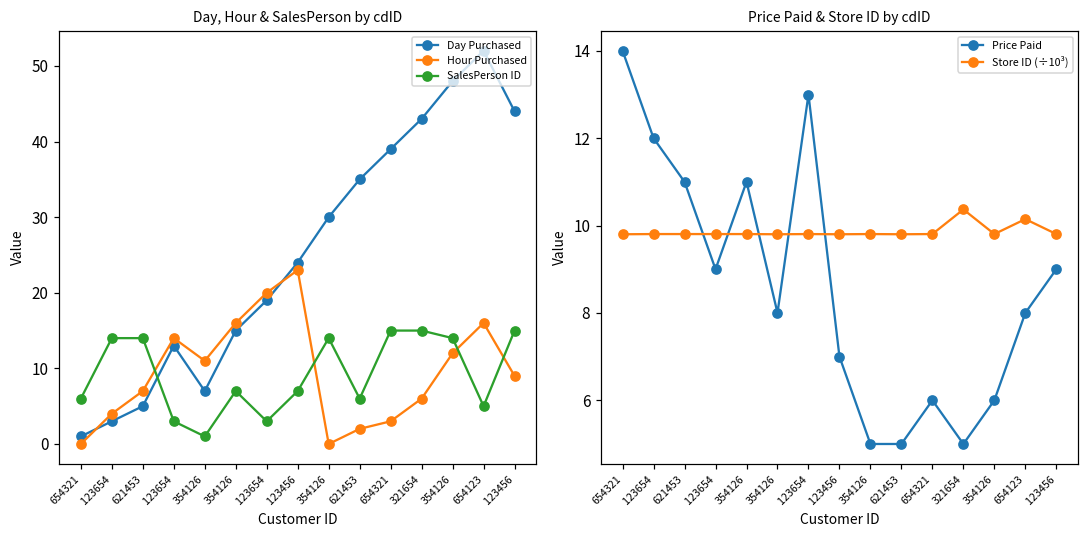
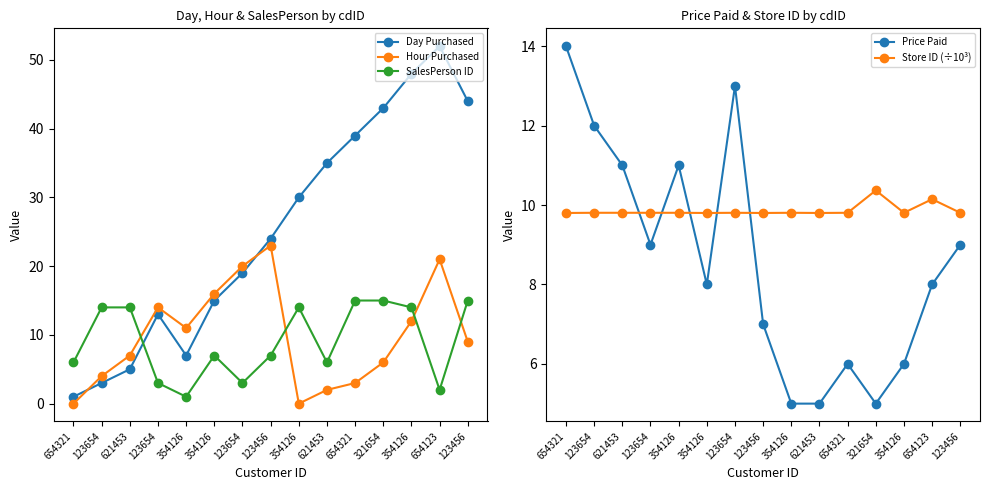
  {
    "Day, Hour & SalesPerson by cdID": {
      "Day Purchased": {
        "321654": 43
      },
      "Hour Purchased": {
        "321654": 6,
-       "654123": 16
+       "654123": 21
      },
      "SalesPerson ID": {
        "321654": 15,
-       "654123": 5
+       "654123": 2
      }
    },
    "Price Paid & Store ID by cdID": {
      "Price Paid": {
        "321654": 5.0,
        "654123": 8.0
      },
      "Store ID (÷10³)": {
        "321654": 10.4,
        "654123": 10.1
      }
    }
  }
